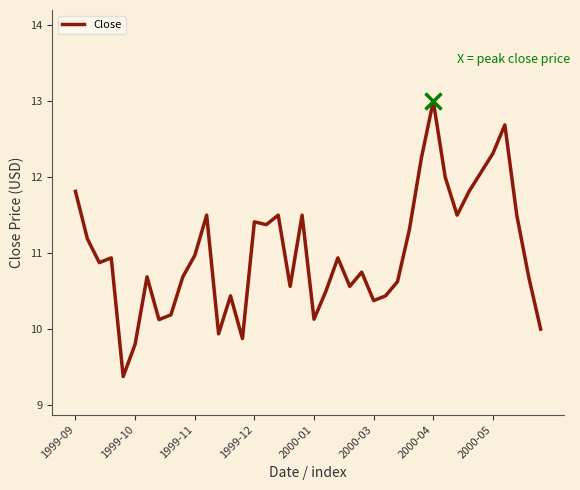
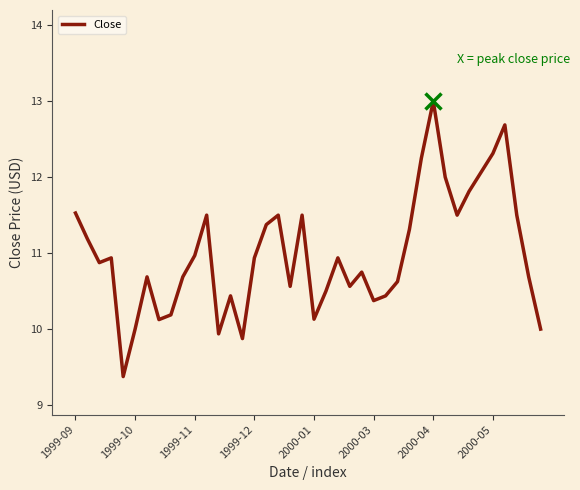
  {
    "Close": {
-     "1999-09": 11.8,
-     "1999-10": 9.8,
+     "1999-09": 11.5,
+     "1999-10": 10.0,
      "1999-11": 11.0,
-     "1999-12": 11.4,
+     "1999-12": 10.9,
      "2000-01": 10.1,
      "2000-03": 10.4,
      "2000-05": 12.3
    }
  }
